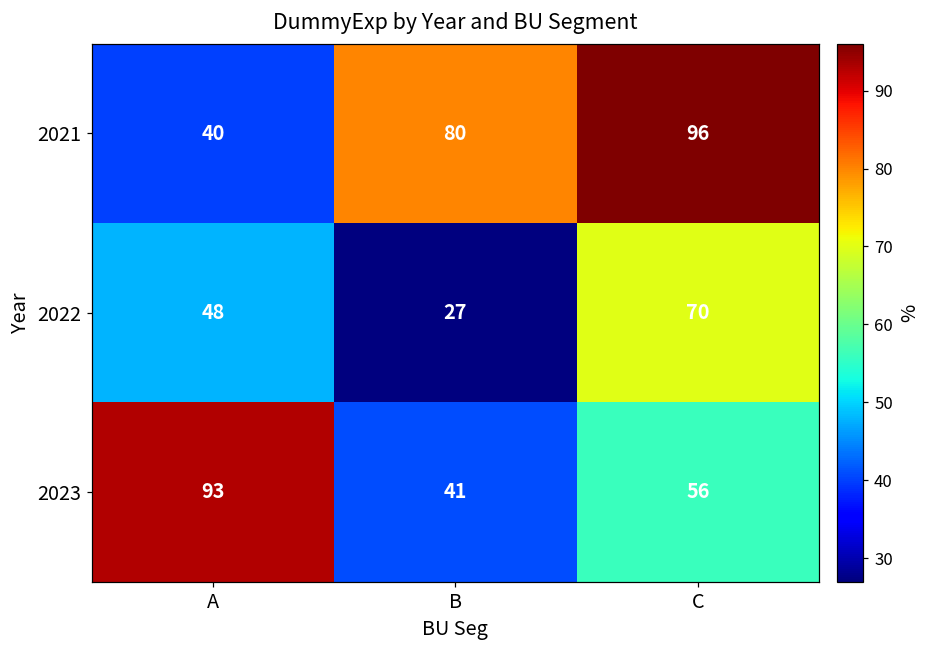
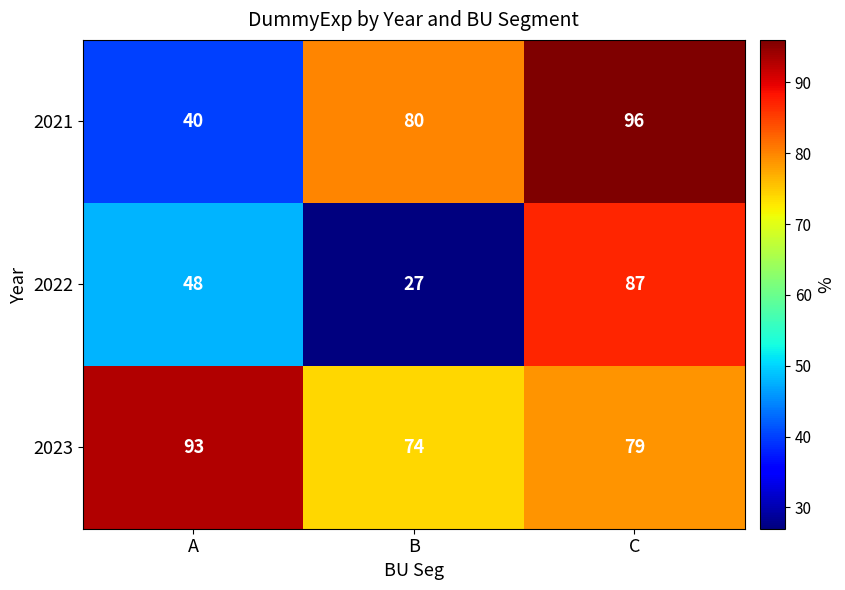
  {
    "2021": {
      "A": 40,
      "B": 80,
      "C": 96
    },
    "2022": {
      "A": 48,
      "B": 27,
-     "C": 70
+     "C": 87
    },
    "2023": {
      "A": 93,
-     "B": 41,
-     "C": 56
+     "B": 74,
+     "C": 79
    }
  }
